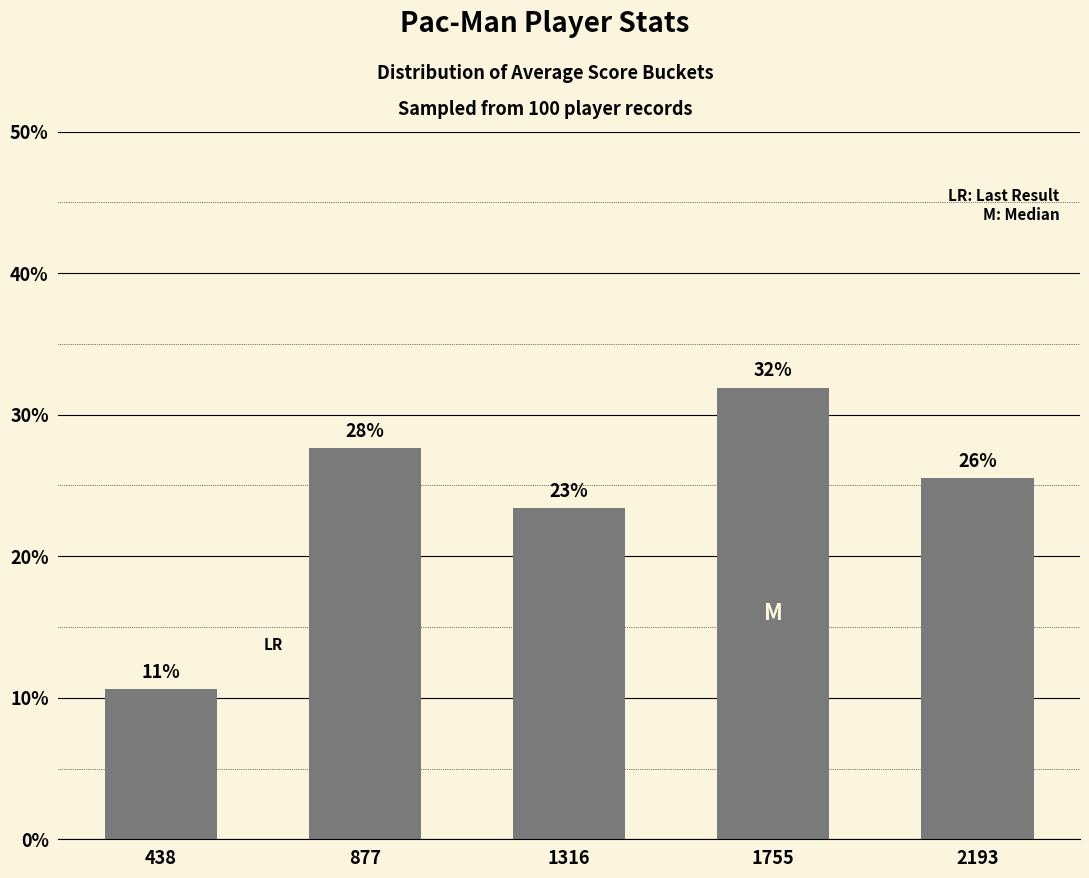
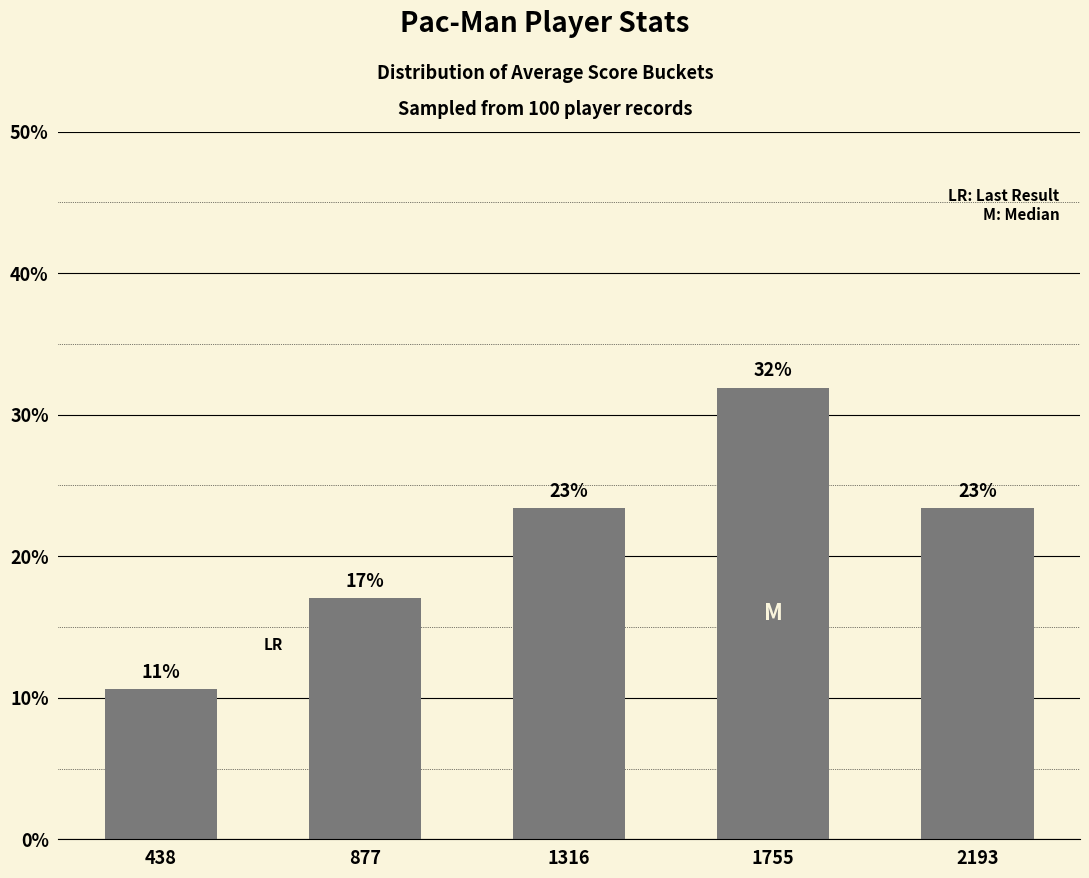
  {
    "438": "11%",
-   "877": "28%",
+   "877": "17%",
    "1316": "23%",
    "1755": "32%",
-   "2193": "26%"
+   "2193": "23%"
  }
